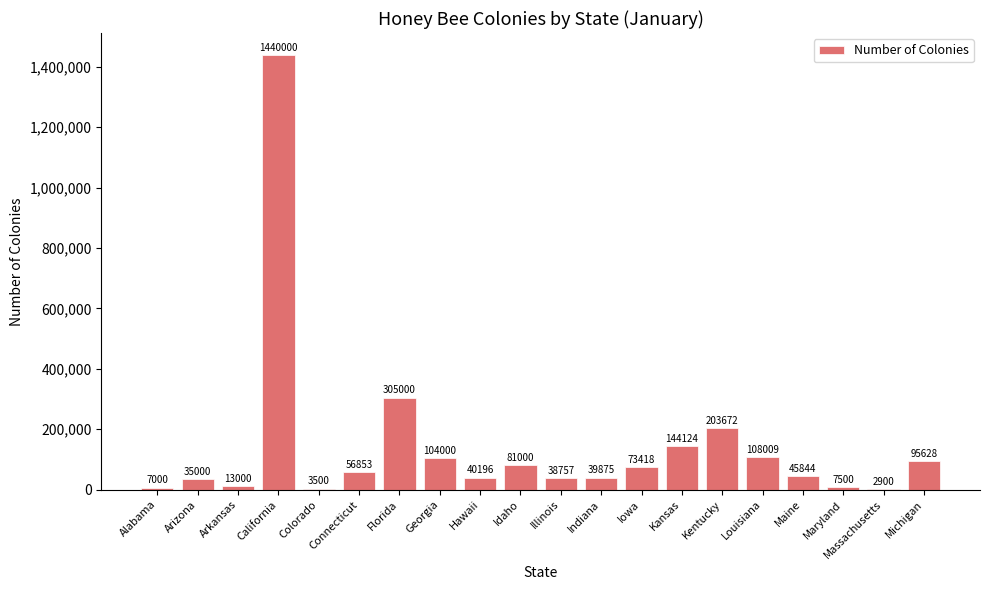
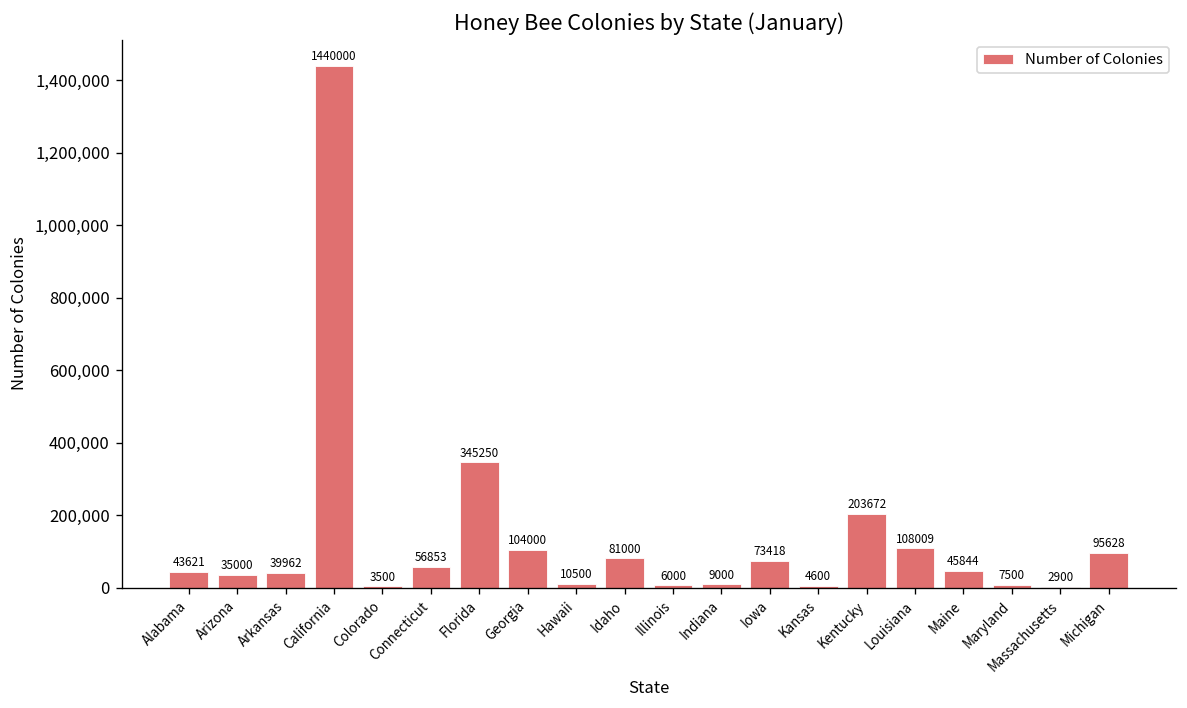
  {
-   "Alabama": 7000,
+   "Alabama": 43621,
    "Arizona": 35000,
-   "Arkansas": 13000,
+   "Arkansas": 39962,
    "California": 1440000,
    "Colorado": 3500,
    "Connecticut": 56853,
-   "Florida": 305000,
+   "Florida": 345250,
    "Georgia": 104000,
-   "Hawaii": 40196,
+   "Hawaii": 10500,
    "Idaho": 81000,
-   "Illinois": 38757,
-   "Indiana": 39875,
+   "Illinois": 6000,
+   "Indiana": 9000,
    "Iowa": 73418,
-   "Kansas": 144124,
+   "Kansas": 4600,
    "Kentucky": 203672,
    "Louisiana": 108009,
    "Maine": 45844,
    "Maryland": 7500,
    "Massachusetts": 2900,
    "Michigan": 95628
  }
